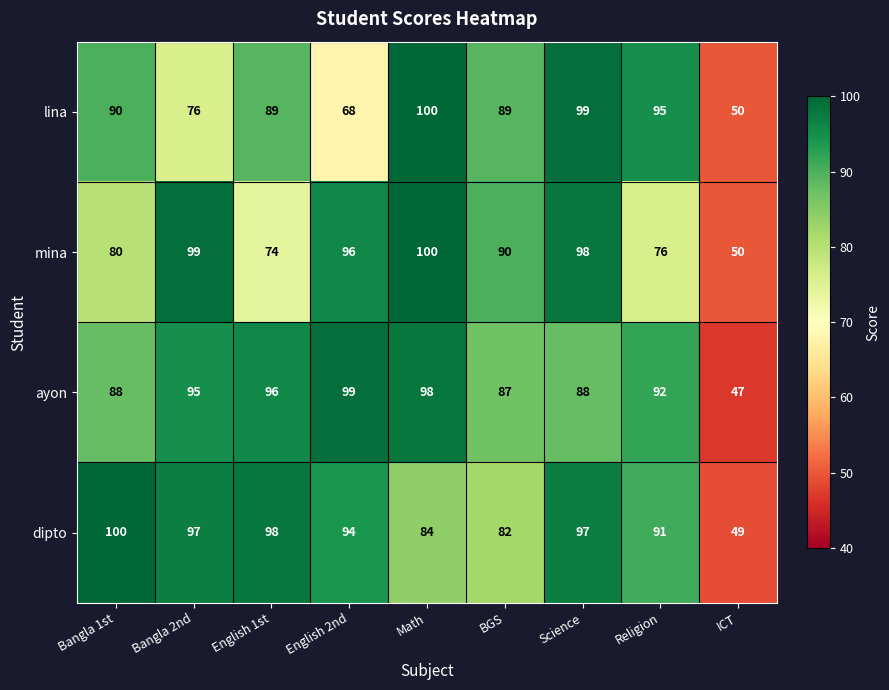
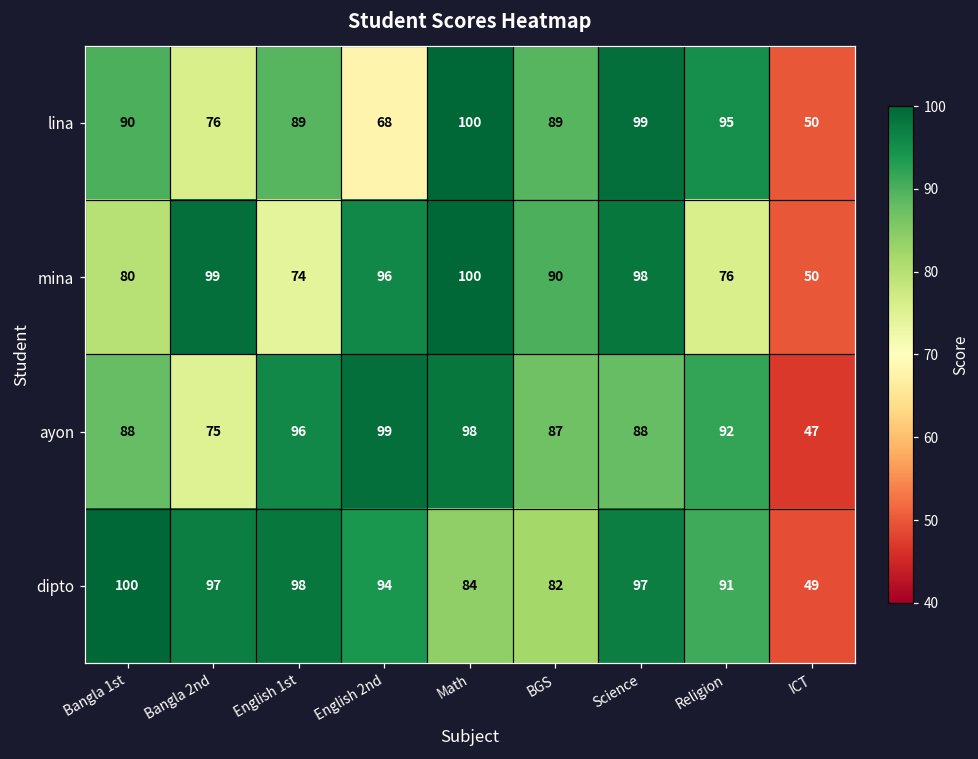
  {
    "lina": {
      "Bangla 1st": 90,
      "Bangla 2nd": 76,
      "English 1st": 89,
      "English 2nd": 68,
      "Math": 100,
      "BGS": 89,
      "Science": 99,
      "Religion": 95,
      "ICT": 50
    },
    "mina": {
      "Bangla 1st": 80,
      "Bangla 2nd": 99,
      "English 1st": 74,
      "English 2nd": 96,
      "Math": 100,
      "BGS": 90,
      "Science": 98,
      "Religion": 76,
      "ICT": 50
    },
    "ayon": {
      "Bangla 1st": 88,
-     "Bangla 2nd": 95,
+     "Bangla 2nd": 75,
      "English 1st": 96,
      "English 2nd": 99,
      "Math": 98,
      "BGS": 87,
      "Science": 88,
      "Religion": 92,
      "ICT": 47
    },
    "dipto": {
      "Bangla 1st": 100,
      "Bangla 2nd": 97,
      "English 1st": 98,
      "English 2nd": 94,
      "Math": 84,
      "BGS": 82,
      "Science": 97,
      "Religion": 91,
      "ICT": 49
    }
  }
